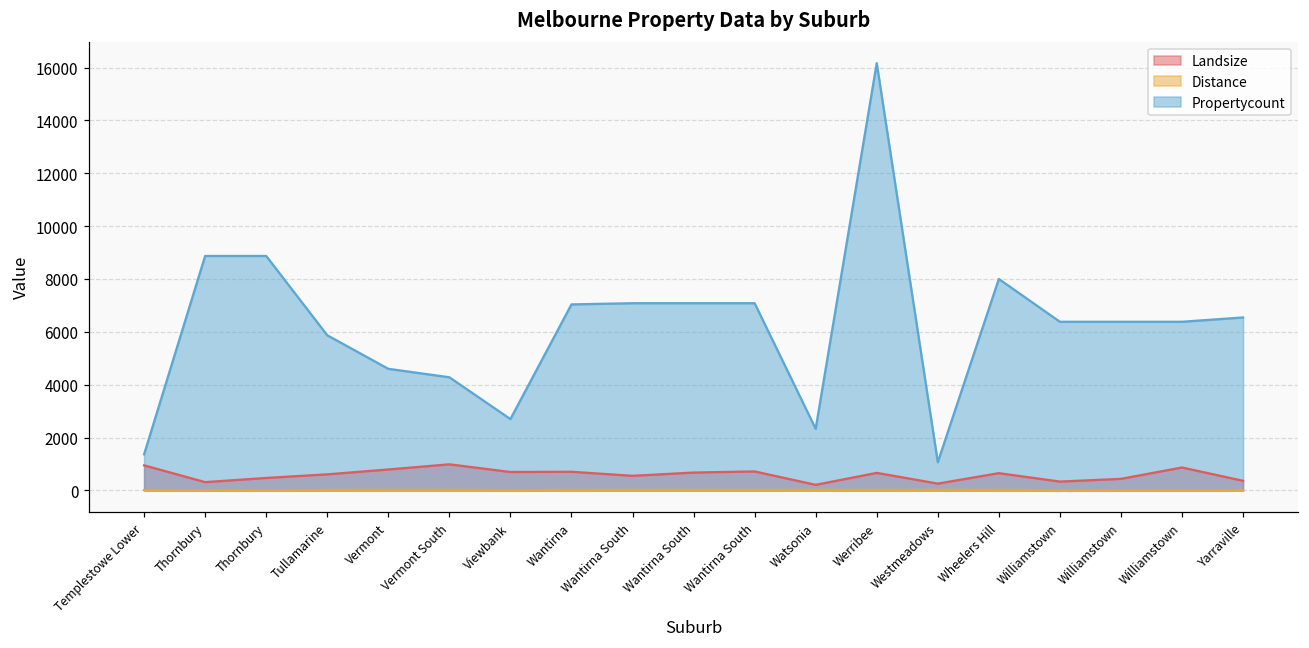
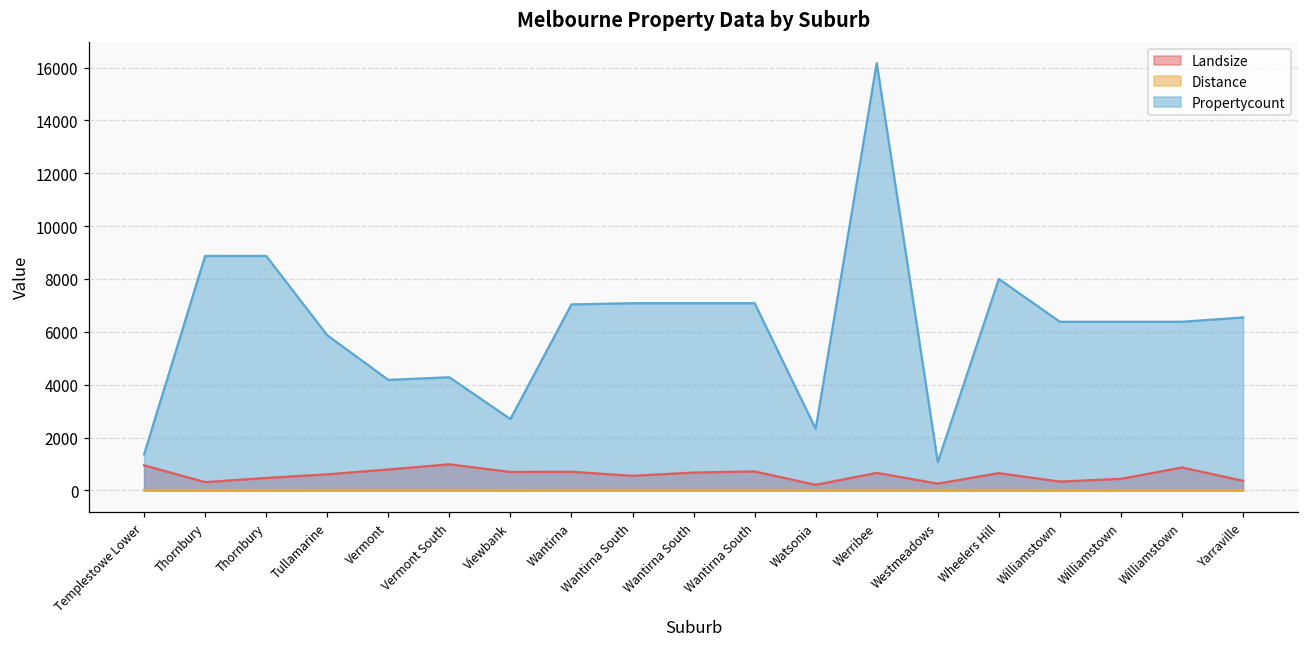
  {
    "Landsize": {
      "Templestowe Lower": 900,
      "Tullamarine": 600,
      "Vermont": 800,
      "Vermont South": 1000,
      "Viewbank": 700,
      "Wantirna": 700,
      "Watsonia": 200,
      "Werribee": 700,
      "Westmeadows": 300,
      "Wheelers Hill": 700,
      "Yarraville": 400
    },
    "Distance": {
      "Templestowe Lower": 0,
      "Tullamarine": 0,
      "Vermont": 0,
      "Vermont South": 0,
      "Viewbank": 0,
      "Wantirna": 0,
      "Watsonia": 0,
      "Werribee": 0,
      "Westmeadows": 0,
      "Wheelers Hill": 0,
      "Yarraville": 0
    },
    "Propertycount": {
      "Templestowe Lower": 1400,
      "Tullamarine": 5900,
-     "Vermont": 4600,
+     "Vermont": 4200,
      "Vermont South": 4300,
      "Viewbank": 2700,
      "Wantirna": 7000,
      "Watsonia": 2300,
      "Werribee": 16200,
      "Westmeadows": 1100,
      "Wheelers Hill": 8000,
      "Yarraville": 6500
    }
  }
